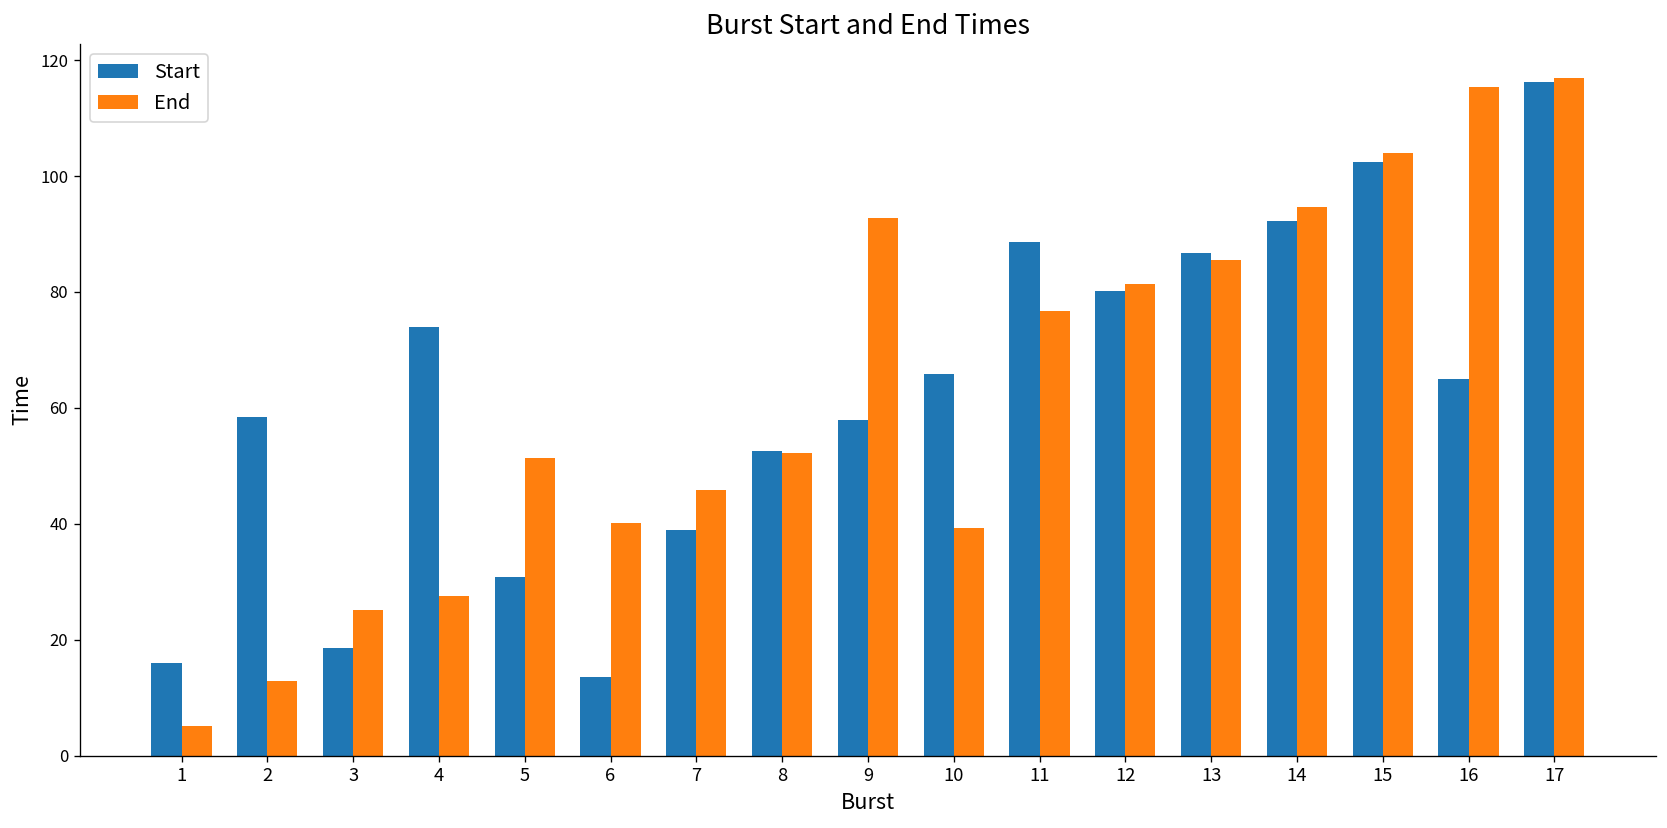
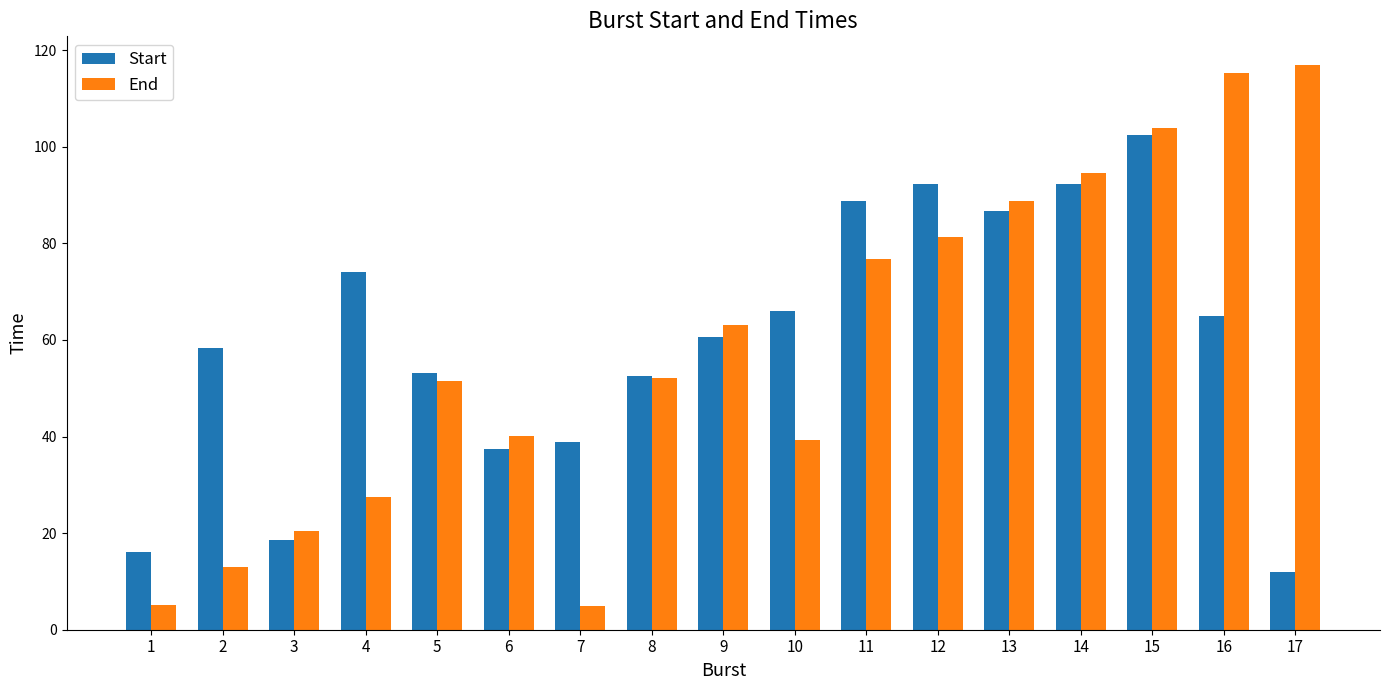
  {
    "Start": {
      "1": 16,
      "2": 58,
      "3": 19,
      "4": 74,
-     "5": 31,
-     "6": 14,
+     "5": 53,
+     "6": 38,
      "7": 39,
      "8": 53,
-     "9": 58,
+     "9": 61,
      "10": 66,
      "11": 89,
-     "12": 80,
+     "12": 92,
      "13": 87,
      "14": 92,
      "15": 103,
      "16": 65,
-     "17": 116
+     "17": 12
    },
    "End": {
      "1": 5,
      "2": 13,
-     "3": 25,
+     "3": 20,
      "4": 28,
      "5": 51,
      "6": 40,
-     "7": 46,
+     "7": 5,
      "8": 52,
-     "9": 93,
+     "9": 63,
      "10": 39,
      "11": 77,
      "12": 81,
-     "13": 86,
+     "13": 89,
      "14": 95,
      "15": 104,
      "16": 115,
      "17": 117
    }
  }
